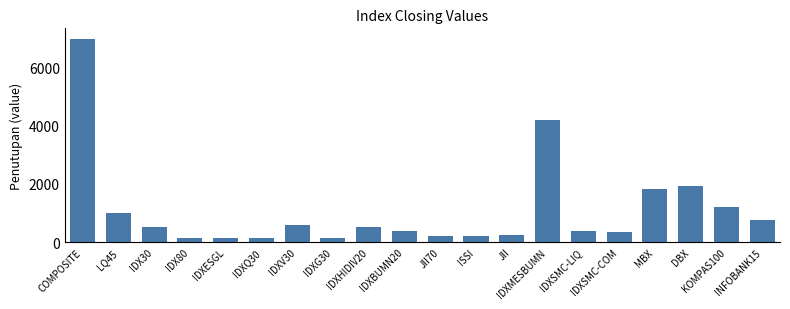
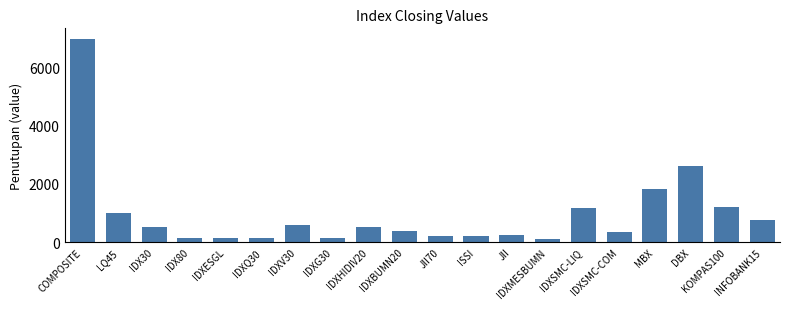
  {
    "COMPOSITE": 7000,
    "LQ45": 1000,
    "IDX30": 500,
    "IDX80": 100,
    "IDXESGL": 100,
    "IDXQ30": 200,
    "IDXV30": 600,
    "IDXG30": 100,
    "IDXHIDIV20": 500,
    "IDXBUMN20": 400,
    "JII70": 200,
    "ISSI": 200,
    "JII": 300,
-   "IDXMESBUMN": 4200,
-   "IDXSMC-LIQ": 400,
+   "IDXMESBUMN": 100,
+   "IDXSMC-LIQ": 1200,
    "IDXSMC-COM": 400,
    "MBX": 1800,
-   "DBX": 1900,
+   "DBX": 2600,
    "KOMPAS100": 1200,
    "INFOBANK15": 800
  }
